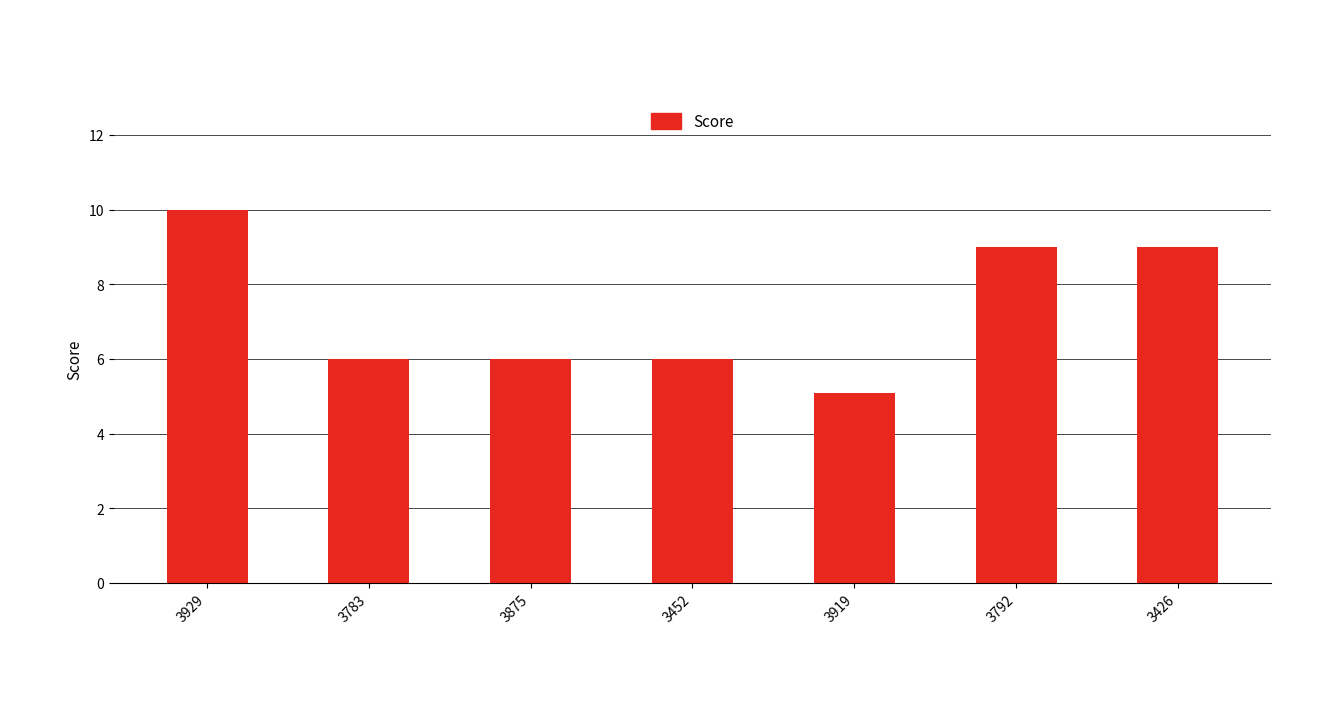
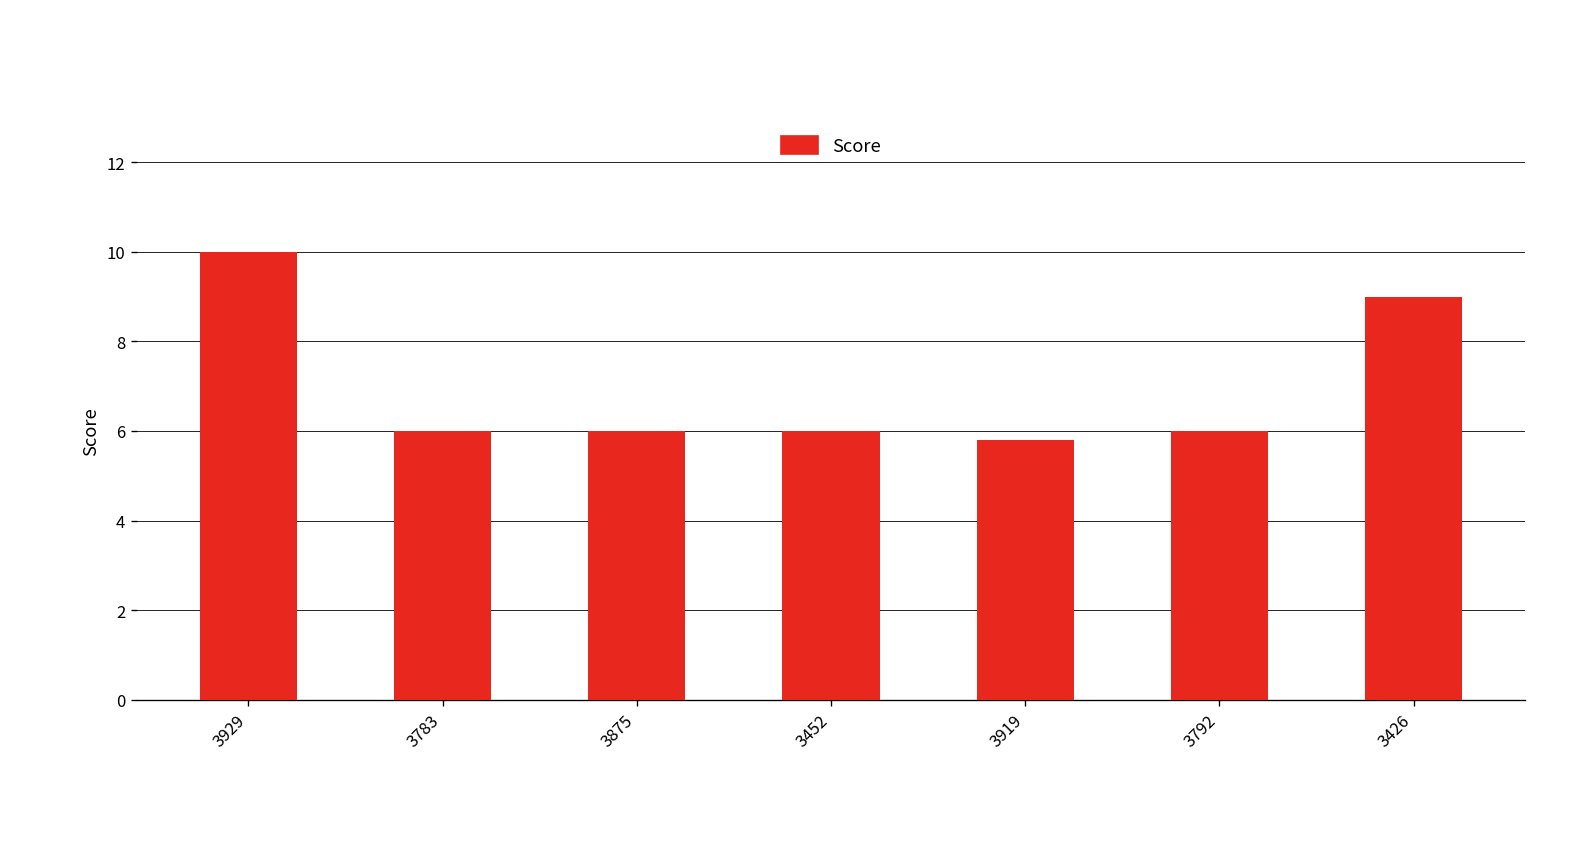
  {
    "3929": 10.0,
    "3783": 6.0,
    "3875": 6.0,
    "3452": 6.0,
-   "3919": 5.1,
-   "3792": 9,
+   "3919": 5.8,
+   "3792": 6,
    "3426": 9.0
  }
